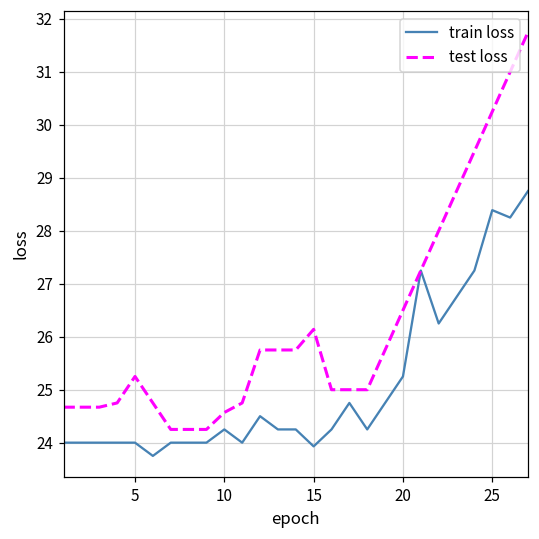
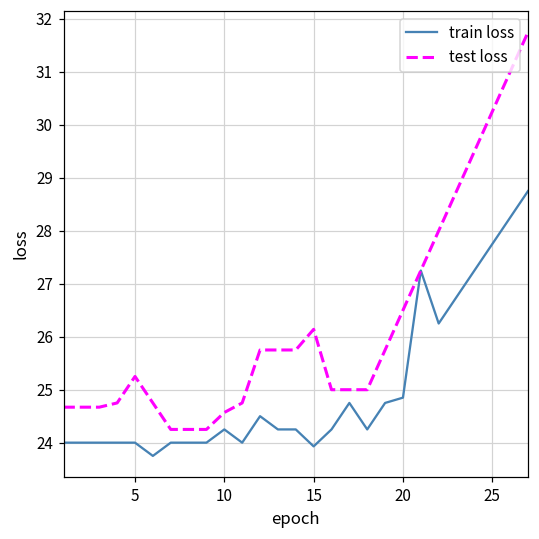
  {
    "train loss": {
      "5": 24.0,
      "10": 24.3,
      "15": 23.9,
-     "20": 25.3,
-     "25": 28.4
+     "20": 24.9,
+     "25": 27.8
    },
    "test loss": {
      "5": 25.3,
      "10": 24.6,
      "15": 26.1,
      "20": 26.5,
      "25": 30.3
    }
  }
